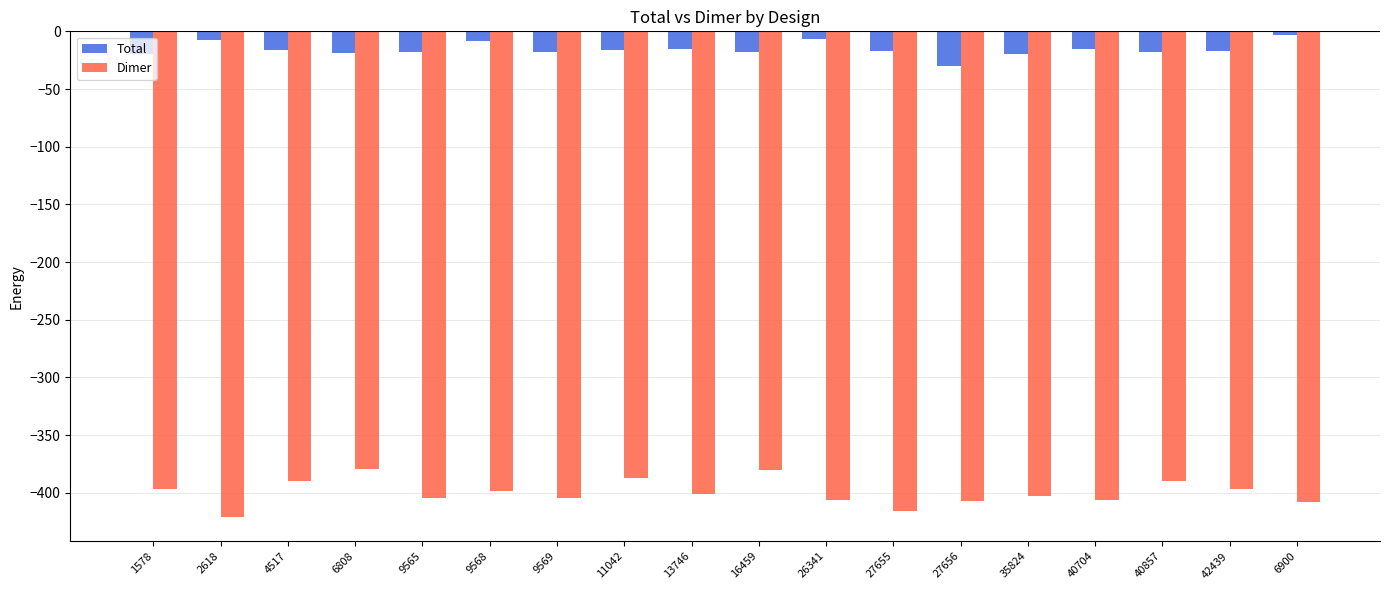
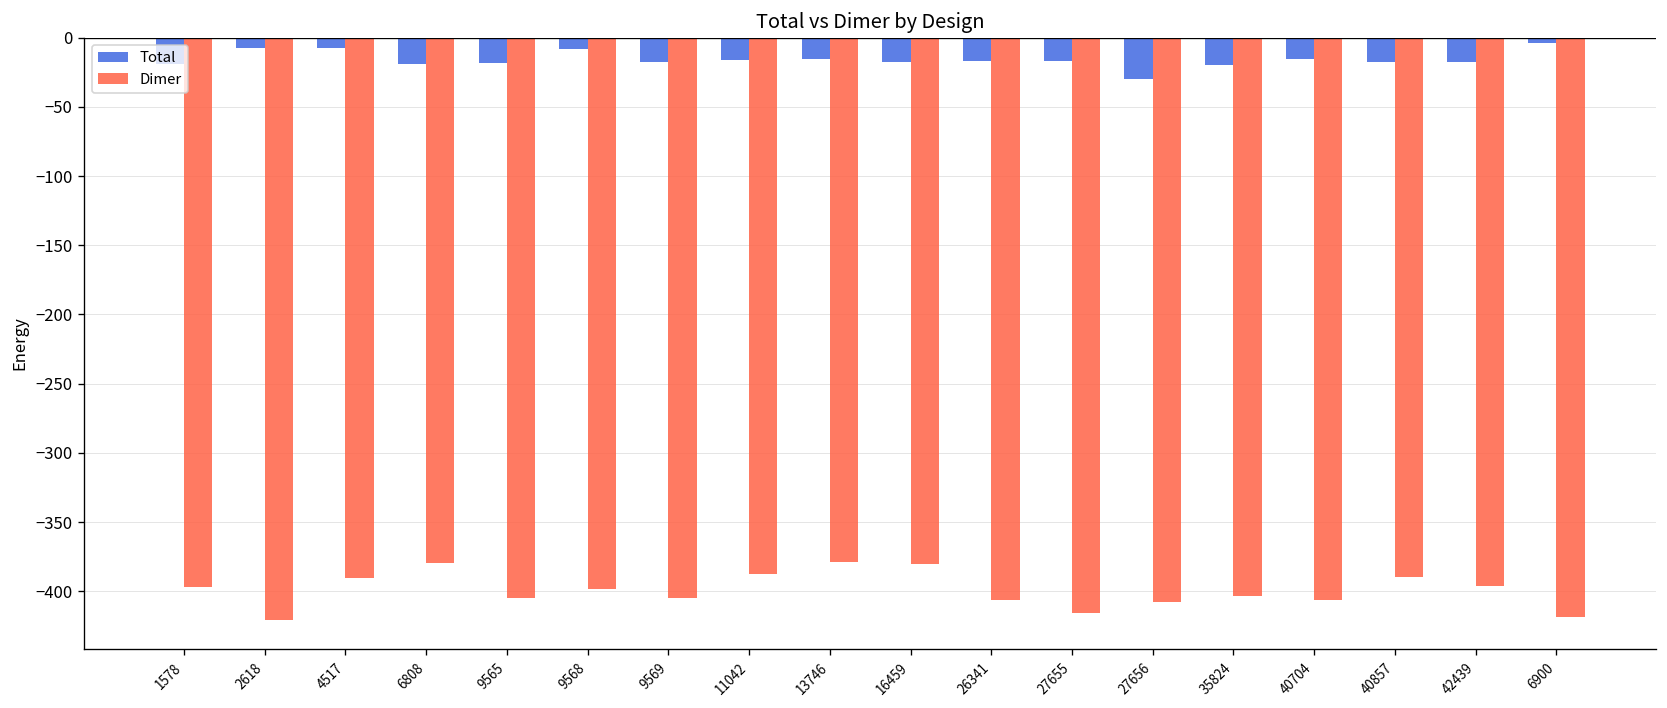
  {
    "Total": {
      "2618": -8,
-     "4517": -16,
+     "4517": -7,
      "6808": -19,
      "9565": -18,
      "9568": -8,
      "9569": -18,
      "11042": -16,
      "13746": -15,
      "16459": -18,
-     "26341": -7,
+     "26341": -17,
      "27655": -17,
      "27656": -30,
      "35824": -20,
      "40704": -16,
      "40857": -18,
      "42439": -17,
      "6900": -4
    },
    "Dimer": {
      "1578": -397,
      "2618": -421,
      "4517": -390,
      "6808": -380,
      "9565": -405,
      "9568": -399,
      "9569": -405,
      "11042": -388,
-     "13746": -401,
+     "13746": -379,
      "16459": -381,
      "26341": -406,
      "27655": -416,
      "27656": -408,
      "35824": -403,
      "40704": -406,
      "40857": -390,
      "42439": -396,
-     "6900": -408
+     "6900": -419
    }
  }
